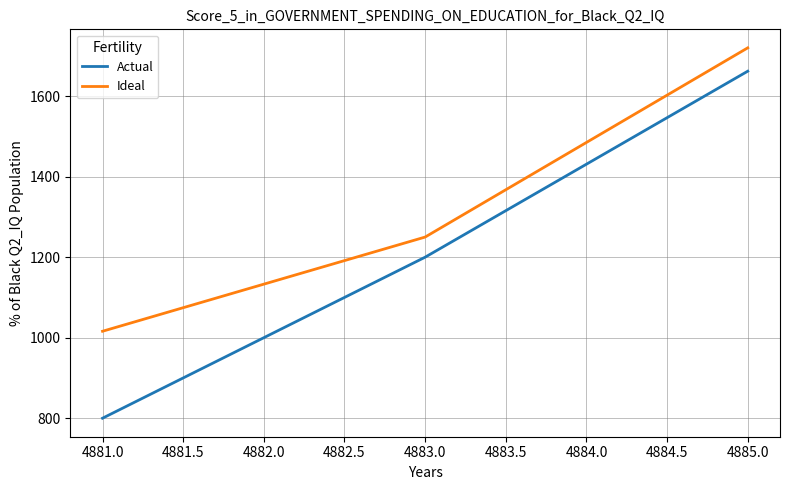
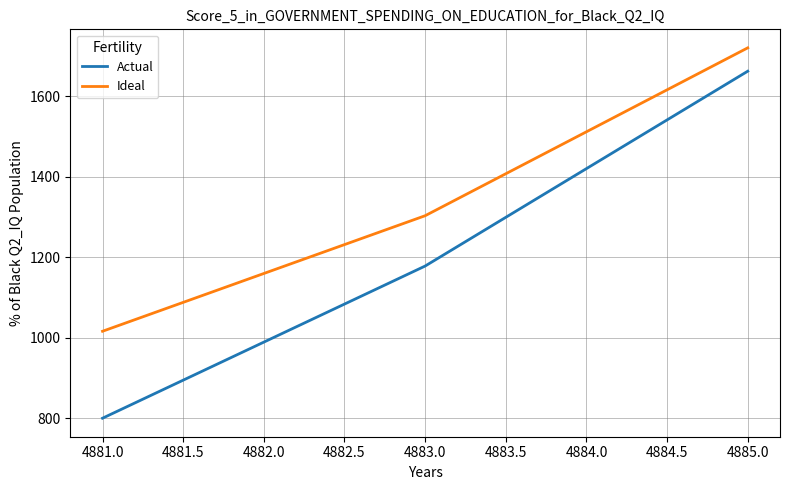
  {
    "Actual": {
      "4881.0": 800,
-     "4883.0": 1200,
+     "4883.0": 1180,
      "4885.0": 1660
    },
    "Ideal": {
      "4881.0": 1020,
-     "4883.0": 1250,
+     "4883.0": 1300,
      "4885.0": 1720
    }
  }
